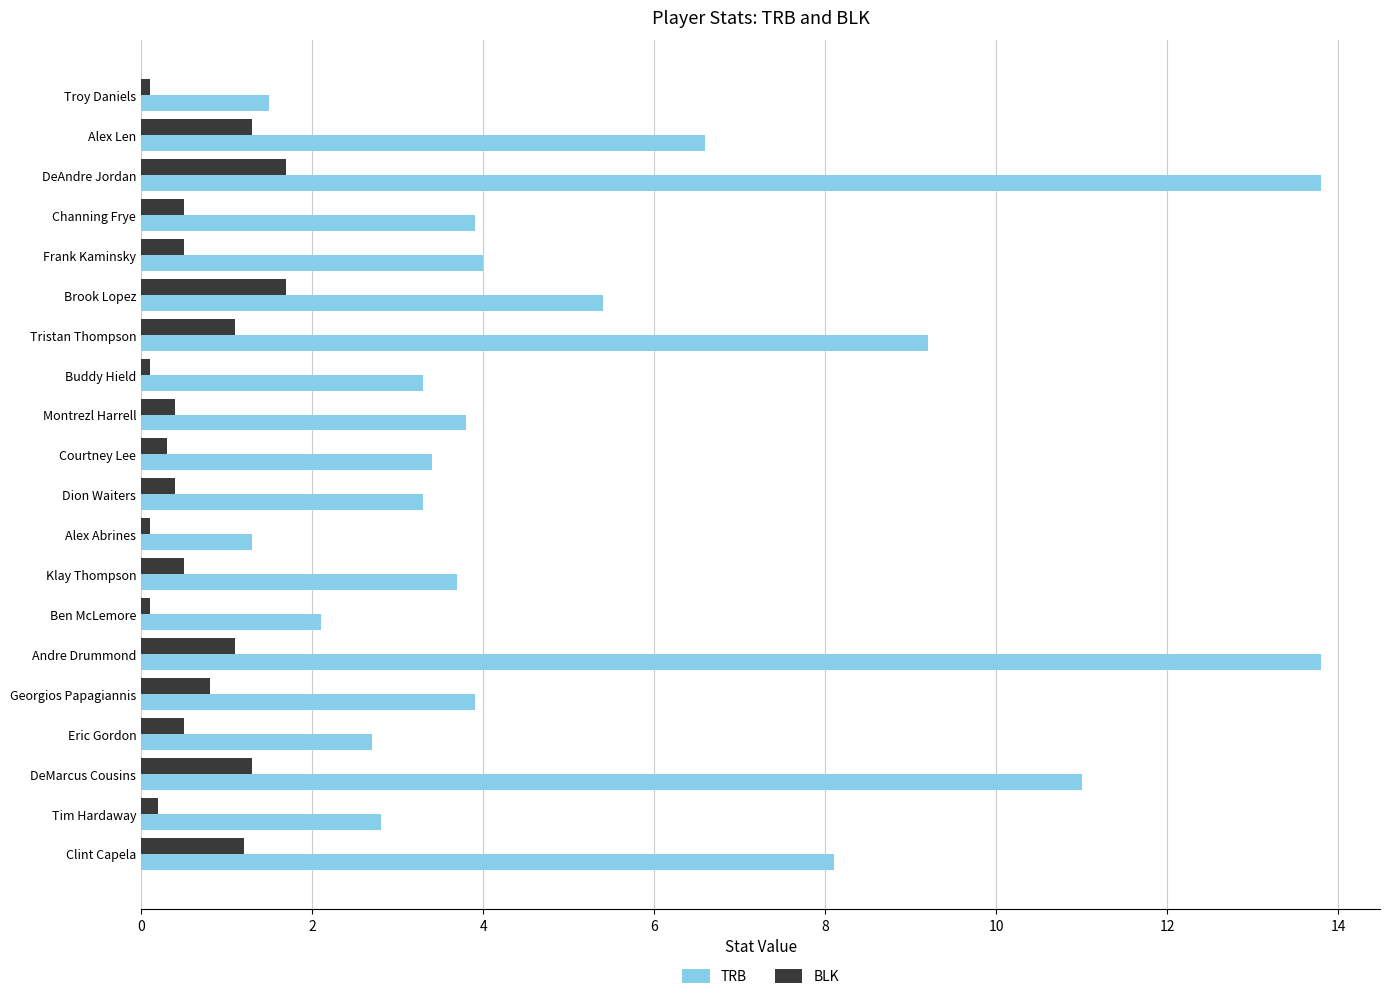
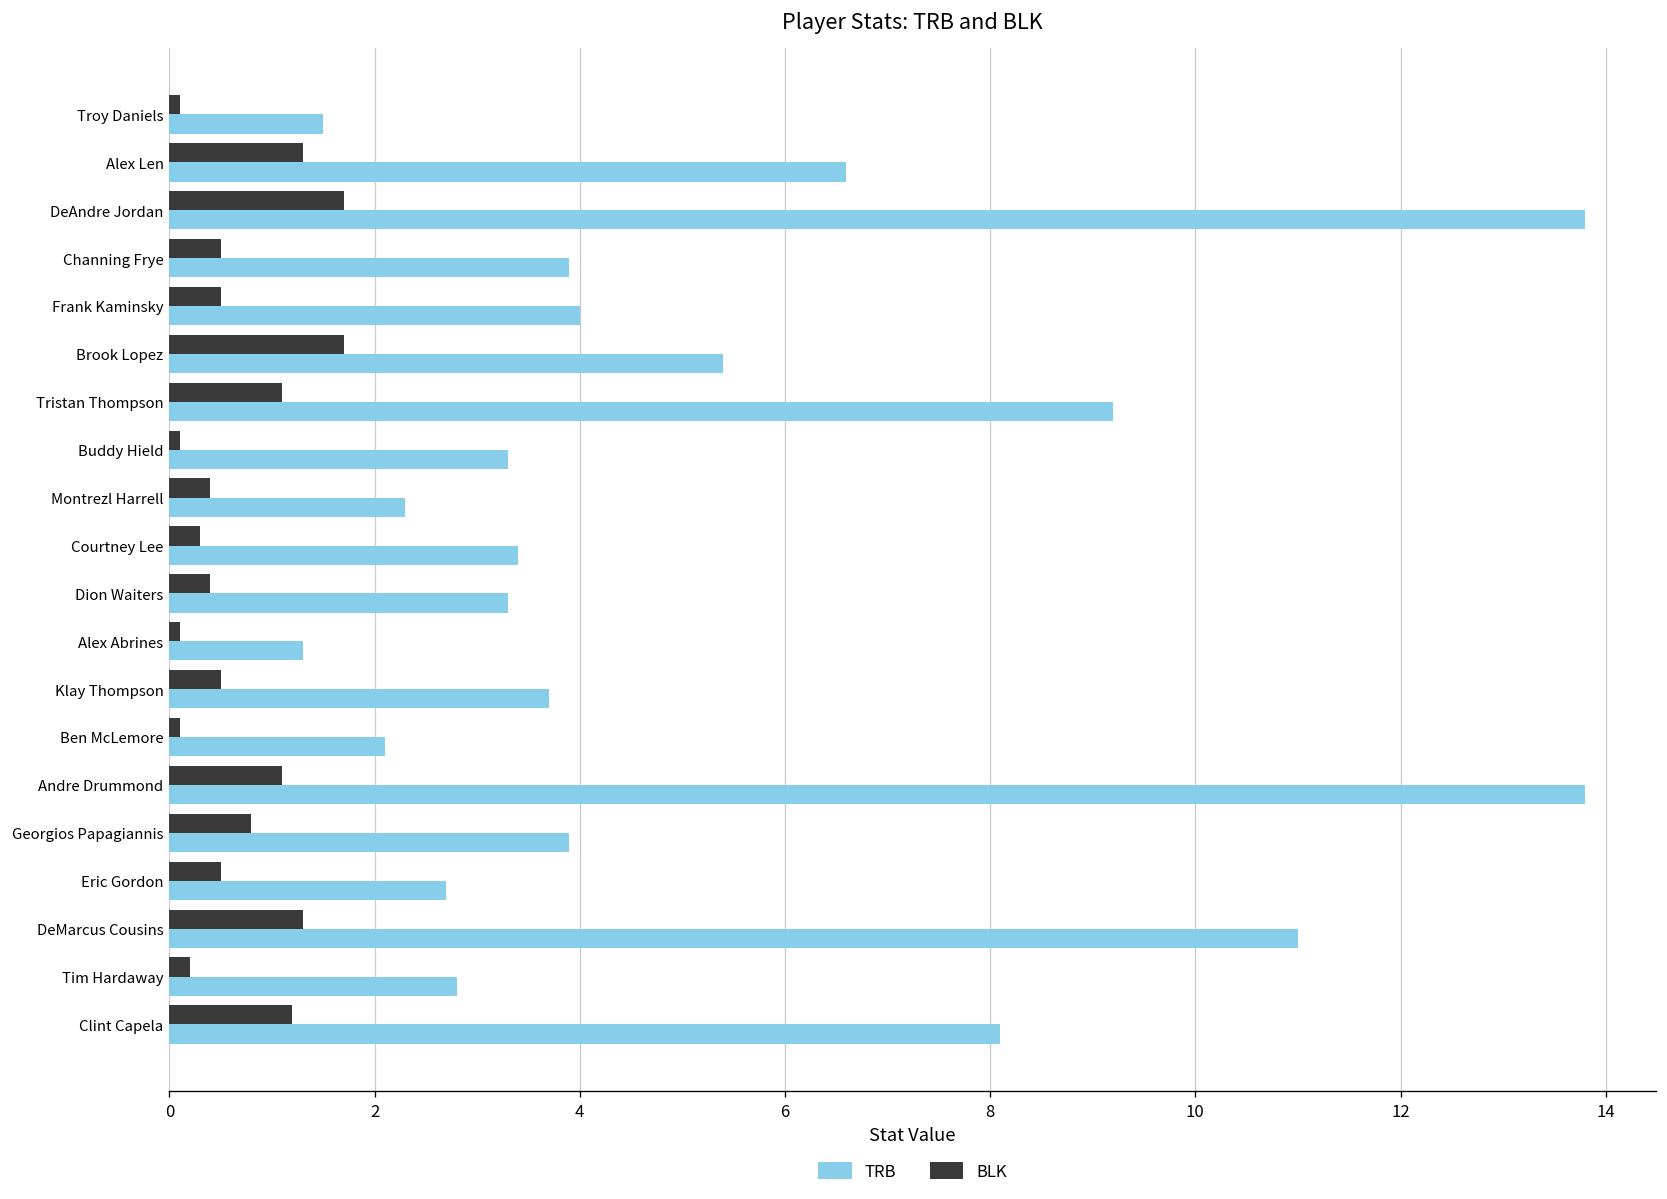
  {
    "TRB": {
      "Troy Daniels": 1.5,
      "Alex Len": 6.6,
      "DeAndre Jordan": 13.8,
      "Channing Frye": 3.9,
      "Frank Kaminsky": 4.0,
      "Brook Lopez": 5.4,
      "Tristan Thompson": 9.2,
      "Buddy Hield": 3.3,
-     "Montrezl Harrell": 3.8,
+     "Montrezl Harrell": 2.3,
      "Courtney Lee": 3.4,
      "Dion Waiters": 3.3,
      "Alex Abrines": 1.3,
      "Klay Thompson": 3.7,
      "Ben McLemore": 2.1,
      "Andre Drummond": 13.8,
      "Georgios Papagiannis": 3.9,
      "Eric Gordon": 2.7,
      "DeMarcus Cousins": 11.0,
      "Tim Hardaway": 2.8,
      "Clint Capela": 8.1
    },
    "BLK": {
      "Troy Daniels": 0.1,
      "Alex Len": 1.3,
      "DeAndre Jordan": 1.7,
      "Channing Frye": 0.5,
      "Frank Kaminsky": 0.5,
      "Brook Lopez": 1.7,
      "Tristan Thompson": 1.1,
      "Buddy Hield": 0.1,
      "Montrezl Harrell": 0.4,
      "Courtney Lee": 0.3,
      "Dion Waiters": 0.4,
      "Alex Abrines": 0.1,
      "Klay Thompson": 0.5,
      "Ben McLemore": 0.1,
      "Andre Drummond": 1.1,
      "Georgios Papagiannis": 0.8,
      "Eric Gordon": 0.5,
      "DeMarcus Cousins": 1.3,
      "Tim Hardaway": 0.2,
      "Clint Capela": 1.2
    }
  }
